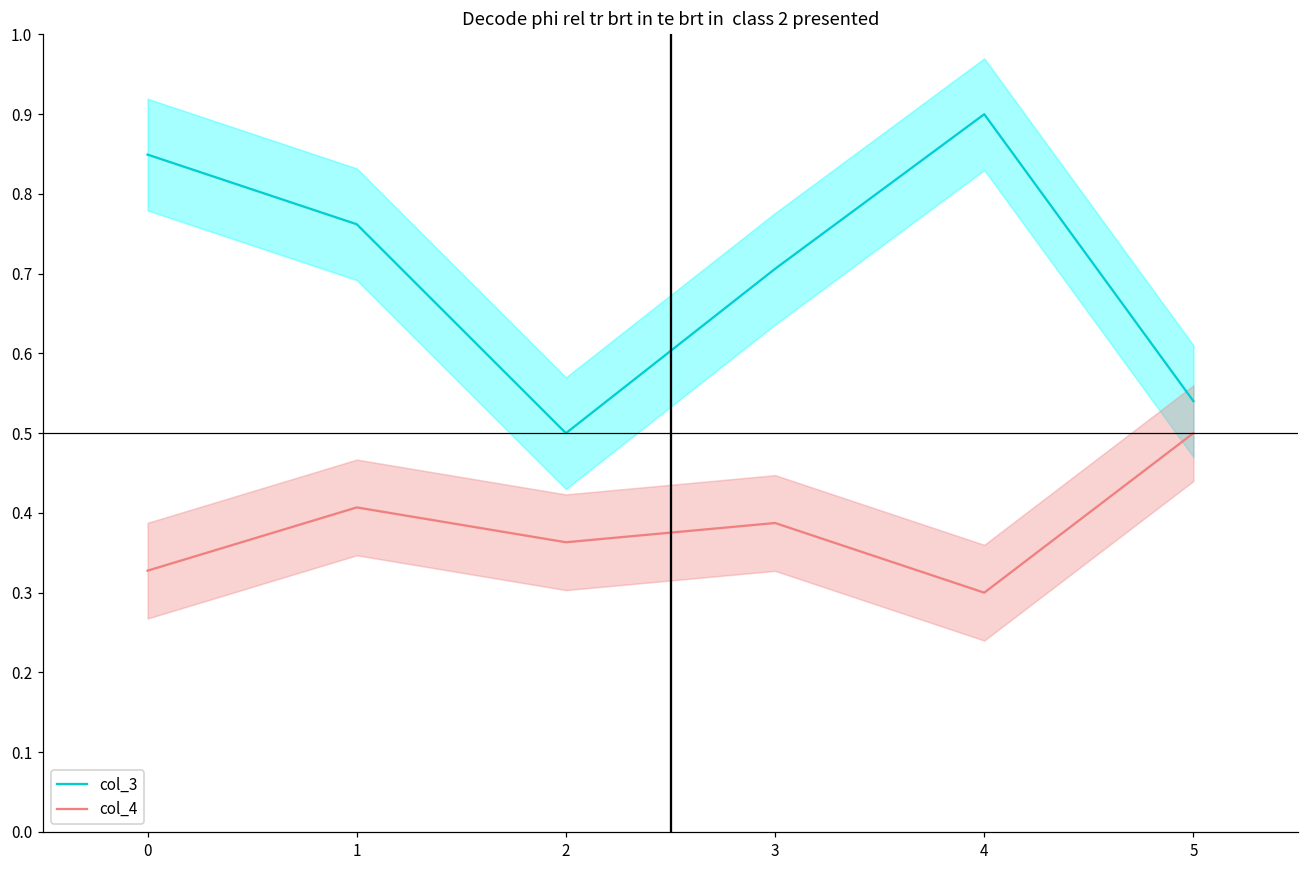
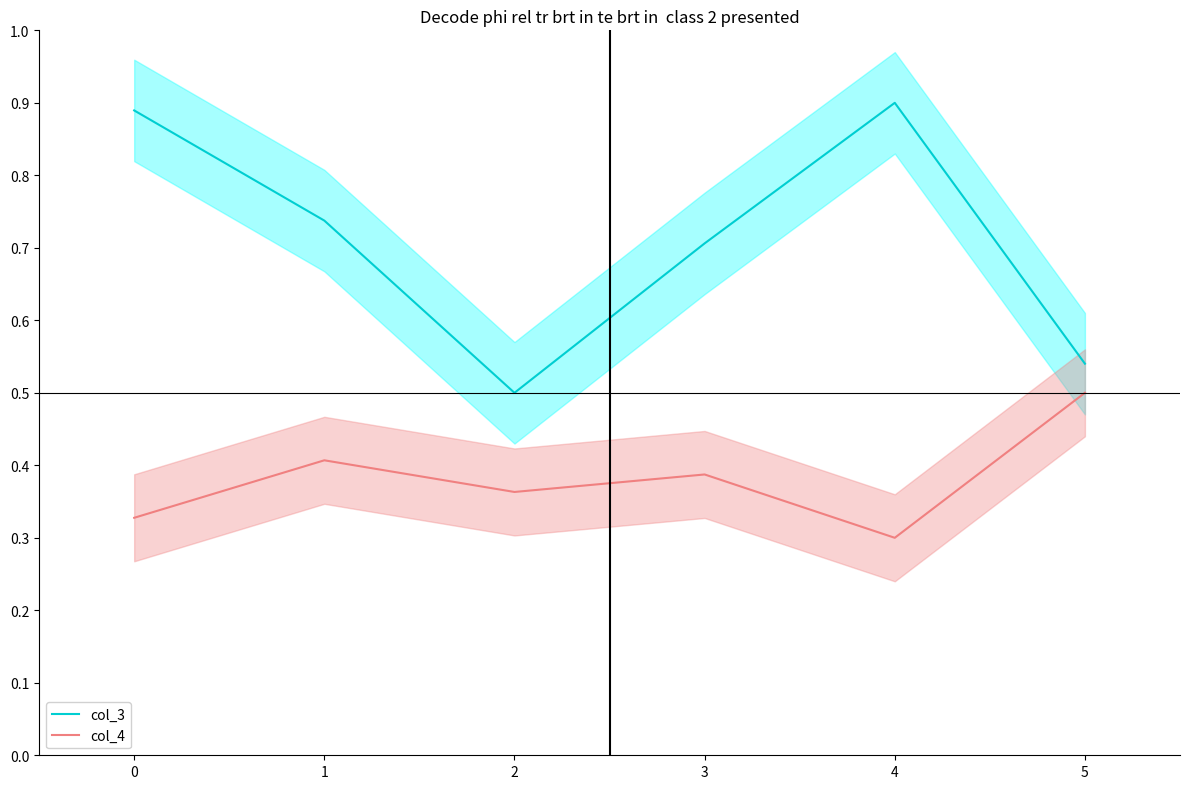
  {
    "col_3": {
-     "0": 0.85,
-     "1": 0.76,
+     "0": 0.89,
+     "1": 0.74,
      "2": 0.50,
      "3": 0.71,
      "4": 0.90,
      "5": 0.54
    }
  }
